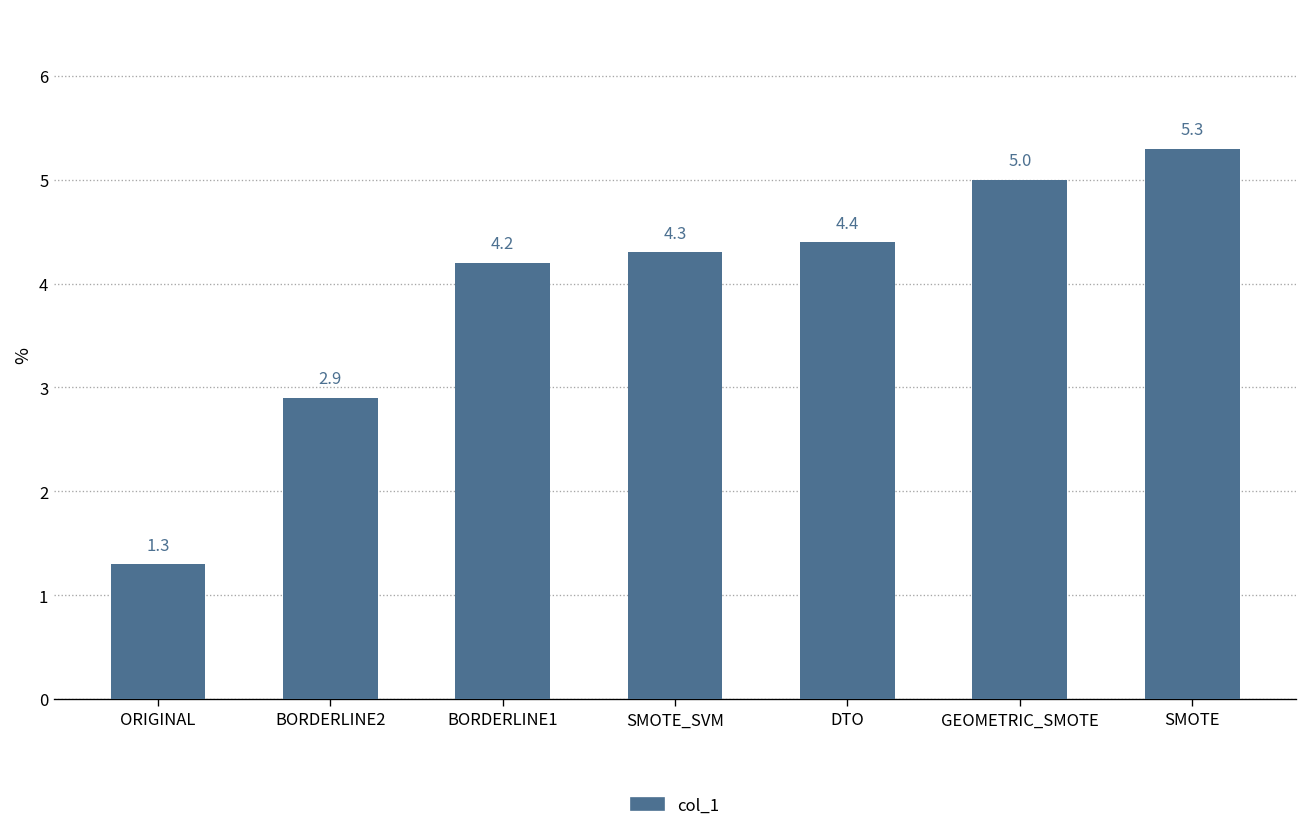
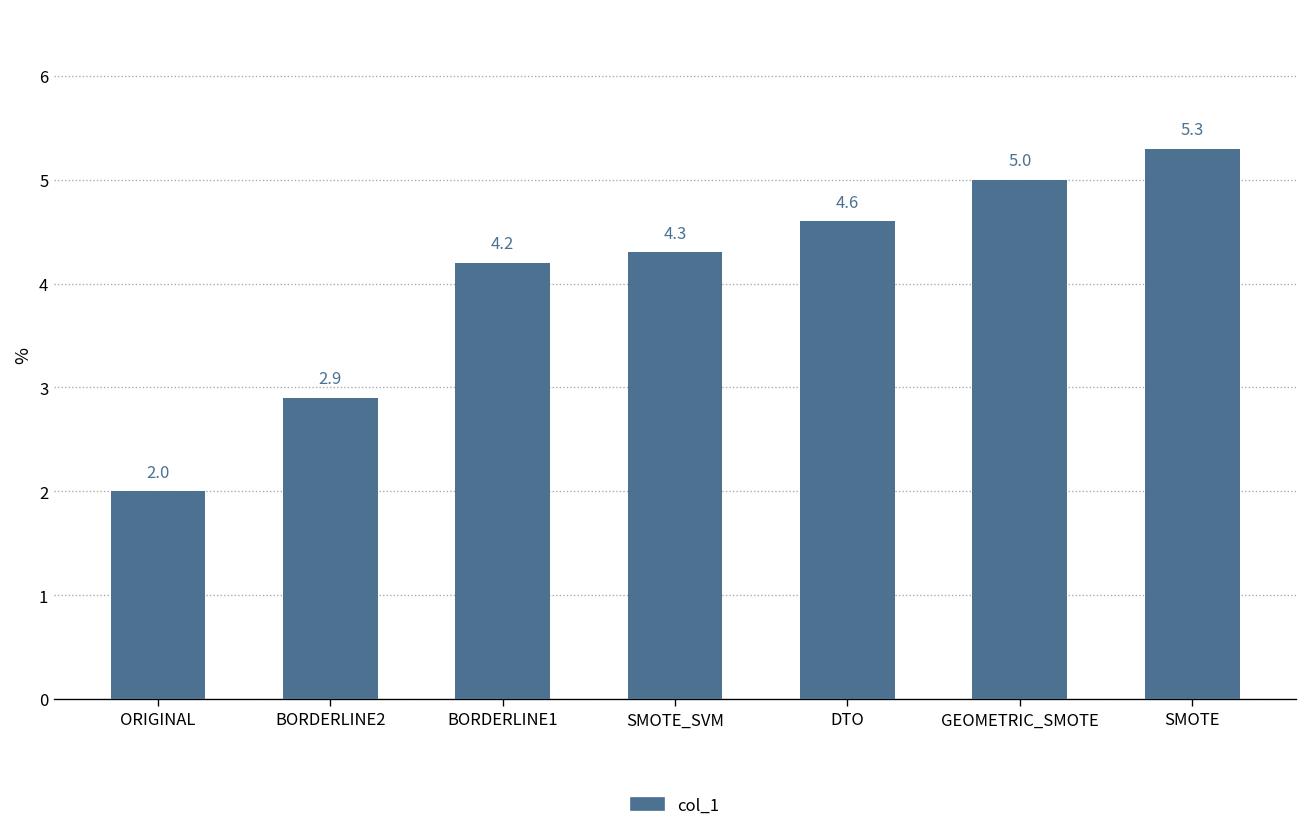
  {
-   "ORIGINAL": 1.3,
+   "ORIGINAL": 2.0,
    "BORDERLINE2": 2.9,
    "BORDERLINE1": 4.2,
    "SMOTE_SVM": 4.3,
-   "DTO": 4.4,
+   "DTO": 4.6,
    "GEOMETRIC_SMOTE": 5.0,
    "SMOTE": 5.3
  }
